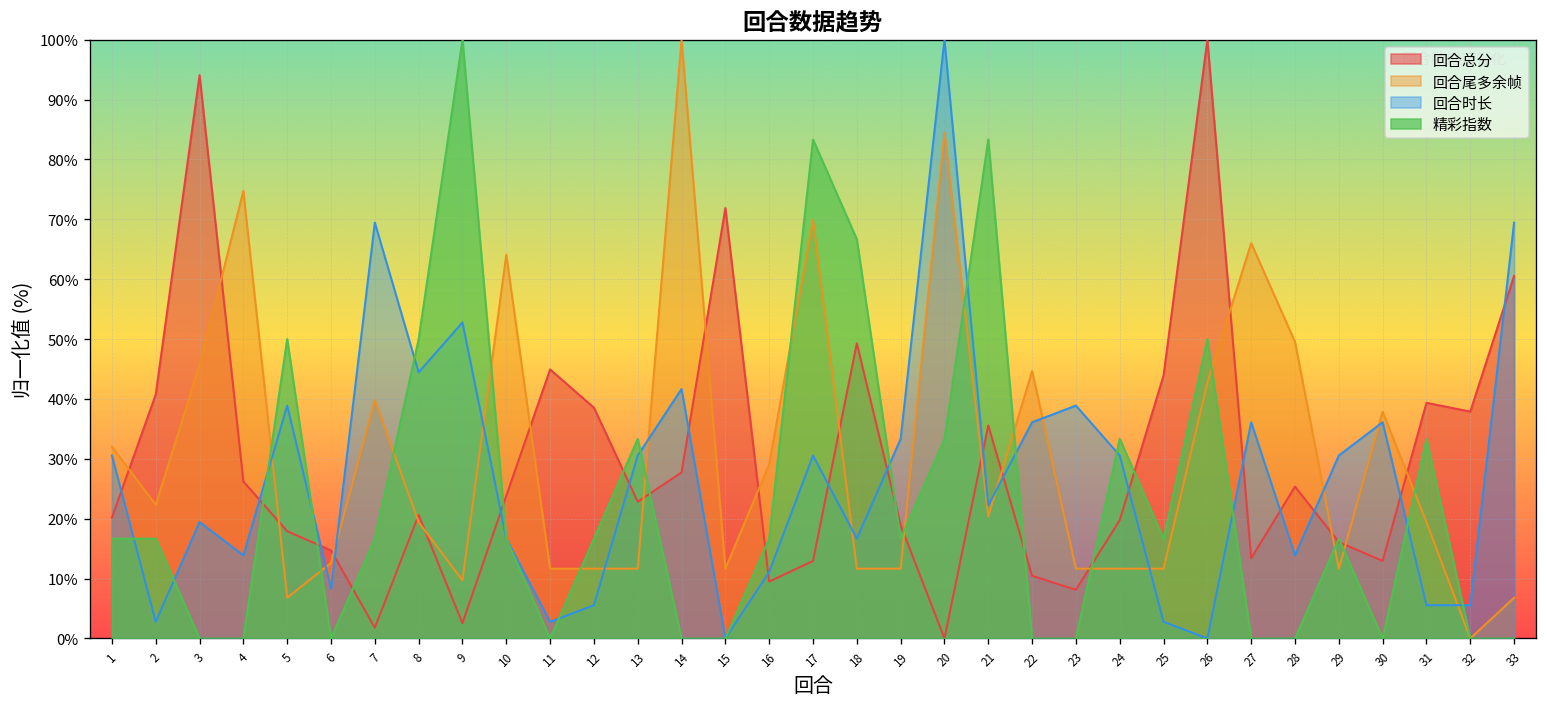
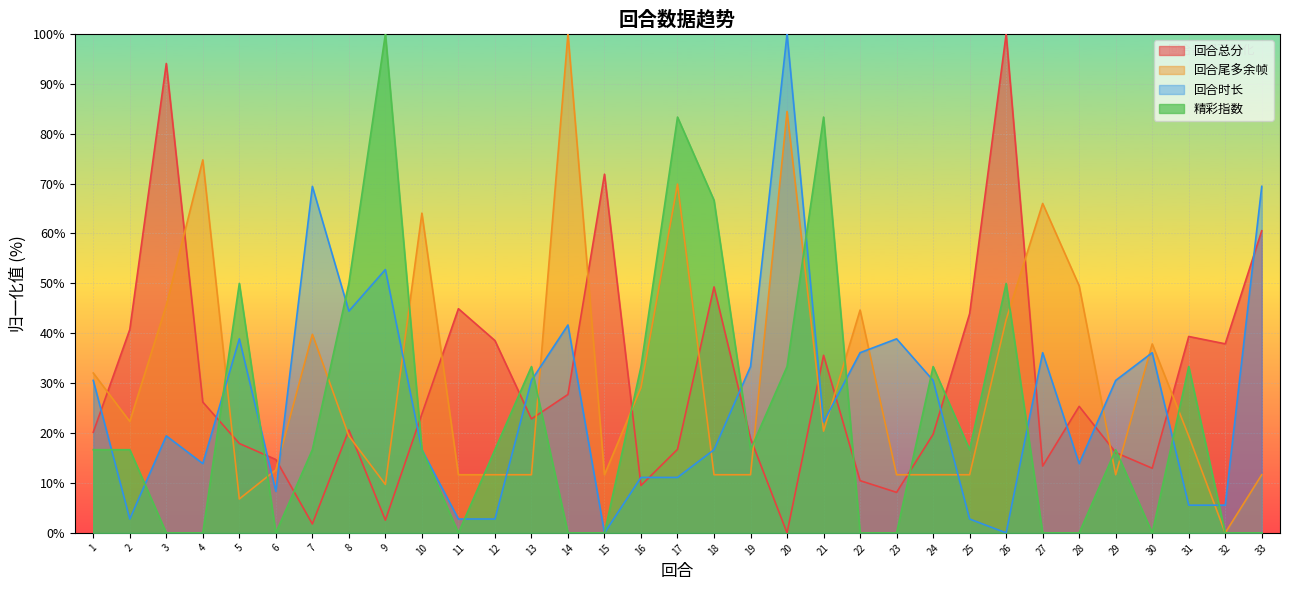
  {
    "回合总分": {
      "1": "20%",
      "2": "41%",
      "3": "94%",
      "4": "26%",
      "5": "18%",
      "6": "15%",
      "7": "2%",
      "8": "21%",
      "9": "3%",
      "10": "24%",
      "11": "45%",
      "12": "39%",
      "13": "23%",
      "14": "28%",
      "15": "72%",
      "16": "9%",
-     "17": "13%",
+     "17": "17%",
      "18": "49%",
      "19": "19%",
      "20": "0%",
      "21": "36%",
      "22": "10%",
      "23": "8%",
      "24": "20%",
      "25": "44%",
      "26": "100%",
      "27": "13%",
      "28": "25%",
      "29": "16%",
      "30": "13%",
      "31": "39%",
      "32": "38%",
      "33": "61%"
    },
    "回合尾多余帧": {
      "1": "32%",
      "2": "22%",
      "3": "46%",
      "4": "75%",
      "5": "7%",
      "6": "13%",
      "7": "40%",
      "8": "19%",
      "9": "10%",
      "10": "64%",
      "11": "12%",
      "12": "12%",
      "13": "12%",
      "14": "100%",
      "15": "12%",
      "16": "29%",
      "17": "70%",
      "18": "12%",
      "19": "12%",
      "20": "84%",
      "21": "20%",
      "22": "45%",
      "23": "12%",
      "24": "12%",
      "25": "12%",
      "26": "43%",
      "27": "66%",
      "28": "50%",
      "29": "12%",
      "30": "38%",
      "31": "19%",
-     "33": "7%"
+     "33": "12%"
    },
    "回合时长": {
      "1": "31%",
      "2": "3%",
      "3": "19%",
      "4": "14%",
      "5": "39%",
      "6": "8%",
      "7": "69%",
      "8": "44%",
      "9": "53%",
      "11": "3%",
-     "12": "6%",
+     "12": "3%",
      "13": "31%",
      "14": "42%",
      "16": "11%",
-     "17": "31%",
+     "17": "11%",
      "18": "17%",
      "19": "33%",
      "20": "100%",
      "21": "22%",
      "22": "36%",
      "23": "39%",
      "24": "31%",
      "25": "3%",
      "26": "0%",
      "27": "36%",
      "28": "14%",
      "29": "31%",
      "30": "36%",
      "31": "6%",
      "32": "6%",
      "33": "69%"
    },
    "精彩指数": {
      "1": "17%",
      "2": "17%",
      "3": "0%",
      "4": "0%",
      "5": "50%",
      "6": "0%",
      "7": "17%",
      "8": "50%",
      "9": "100%",
      "11": "0%",
      "12": "17%",
      "13": "33%",
      "14": "0%",
-     "16": "17%",
+     "16": "33%",
      "17": "83%",
      "18": "67%",
      "19": "17%",
      "20": "33%",
      "21": "83%",
      "22": "0%",
      "23": "0%",
      "24": "33%",
      "25": "17%",
      "26": "50%",
      "27": "0%",
      "28": "0%",
      "29": "17%",
      "30": "0%",
      "31": "33%",
      "33": "0%"
    }
  }
